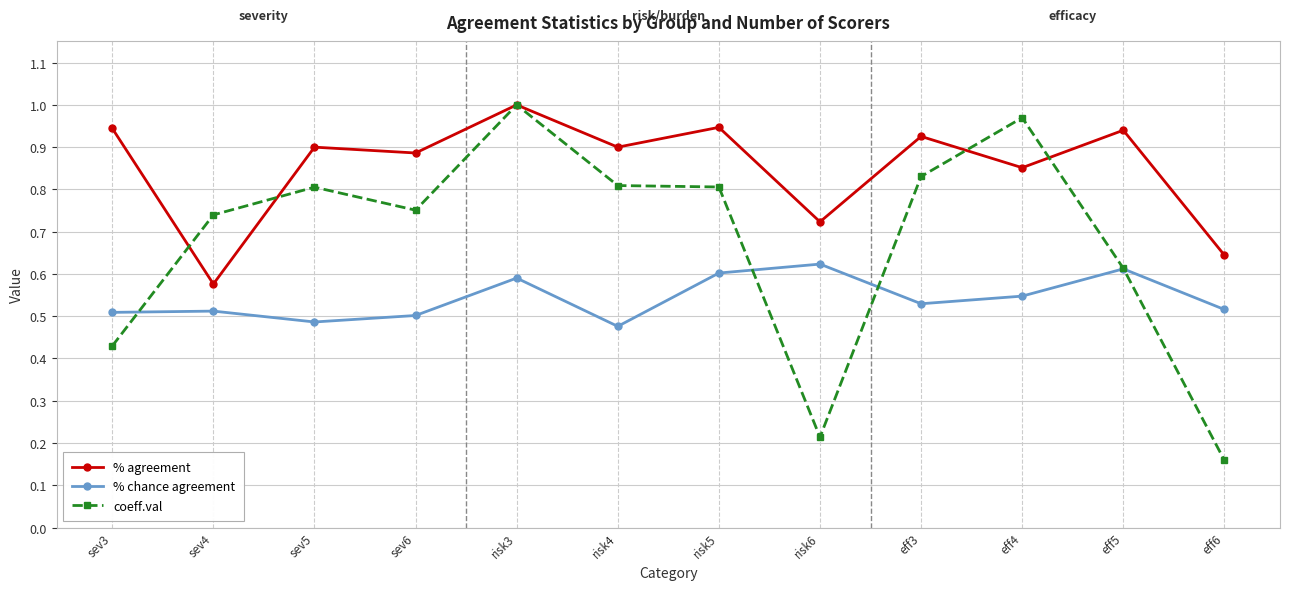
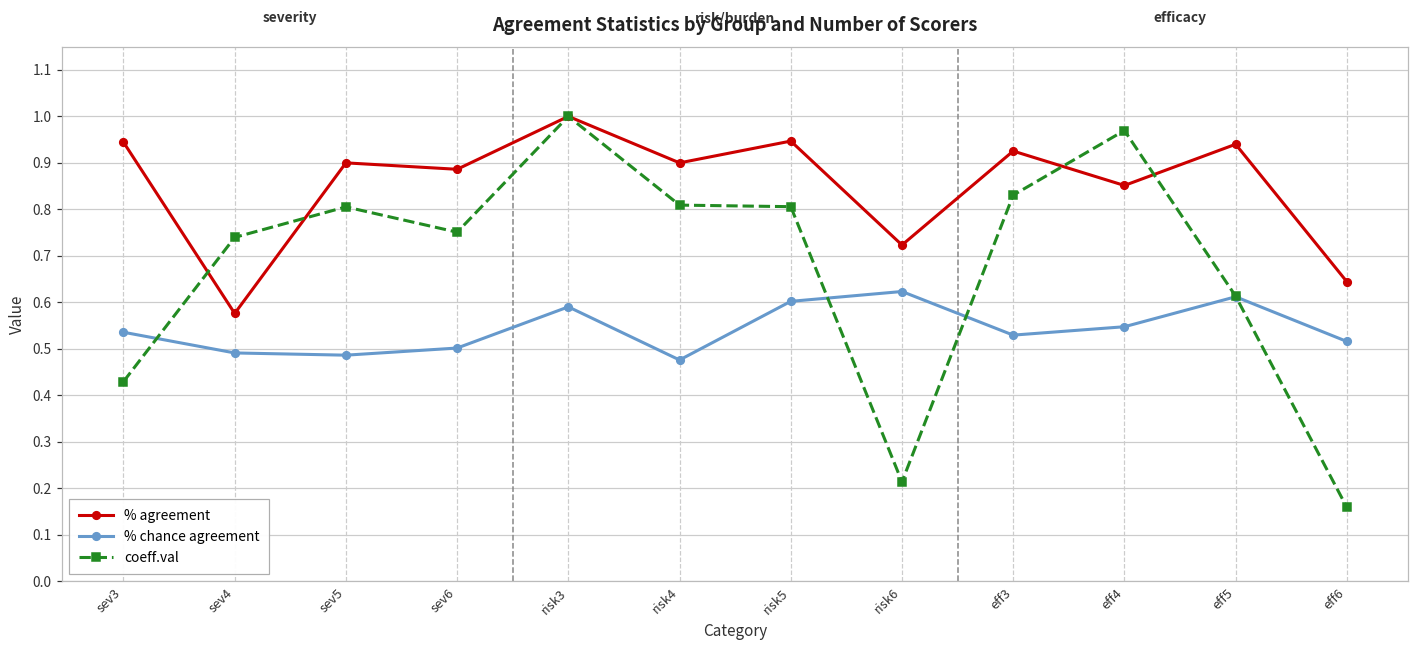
  {
    "% agreement": {
      "sev3": 0.94,
      "sev4": 0.58,
      "sev5": 0.90,
      "sev6": 0.89,
      "risk4": 0.90,
      "risk5": 0.95,
      "risk6": 0.72,
      "eff3": 0.93,
      "eff4": 0.85,
      "eff5": 0.94,
      "eff6": 0.64
    },
    "% chance agreement": {
-     "sev3": 0.51,
-     "sev4": 0.51,
+     "sev3": 0.54,
+     "sev4": 0.49,
      "sev5": 0.49,
      "sev6": 0.50,
      "risk3": 0.59,
      "risk4": 0.48,
      "risk5": 0.60,
      "risk6": 0.62,
      "eff3": 0.53,
      "eff4": 0.55,
      "eff6": 0.52
    },
    "coeff.val": {
      "sev3": 0.43,
      "sev4": 0.74,
      "sev5": 0.81,
      "sev6": 0.75,
      "risk4": 0.81,
      "risk5": 0.81,
      "risk6": 0.21,
      "eff3": 0.83,
      "eff4": 0.97,
      "eff6": 0.16
    }
  }
